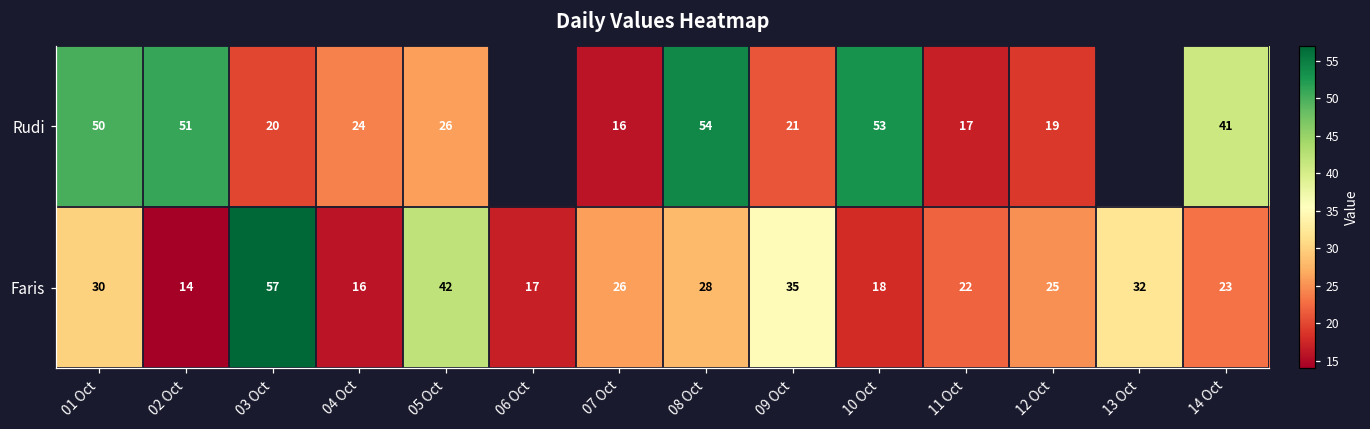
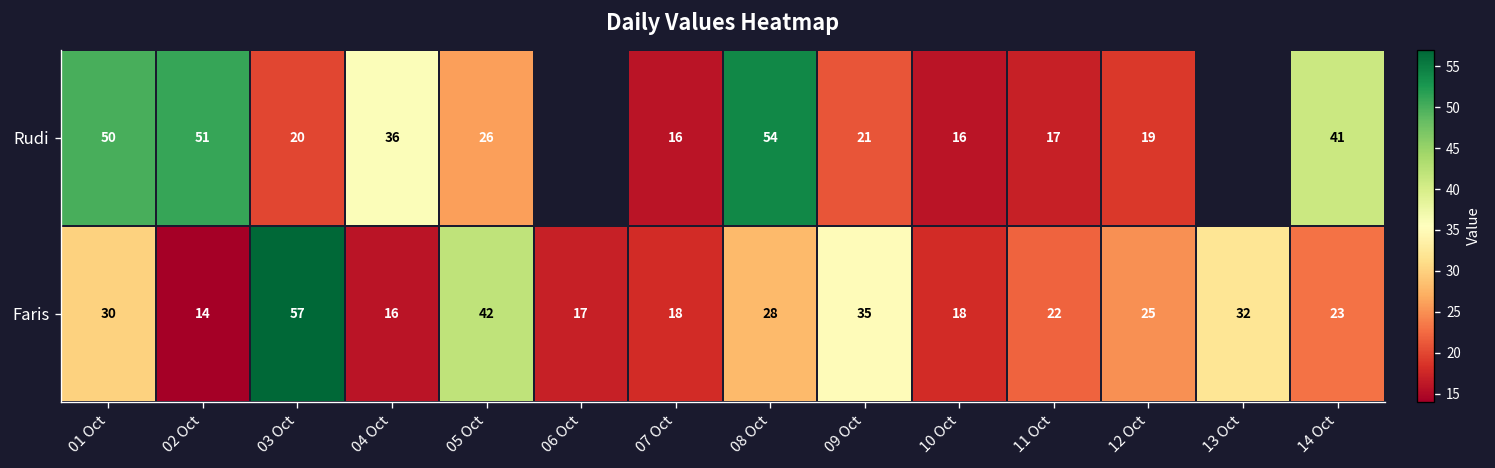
  {
    "Rudi": {
      "01 Oct": 50,
      "02 Oct": 51,
      "03 Oct": 20,
-     "04 Oct": 24,
+     "04 Oct": 36,
      "05 Oct": 26,
      "07 Oct": 16,
      "08 Oct": 54,
      "09 Oct": 21,
-     "10 Oct": 53,
+     "10 Oct": 16,
      "11 Oct": 17,
      "12 Oct": 19,
      "14 Oct": 41
    },
    "Faris": {
      "01 Oct": 30,
      "02 Oct": 14,
      "03 Oct": 57,
      "04 Oct": 16,
      "05 Oct": 42,
      "06 Oct": 17,
-     "07 Oct": 26,
+     "07 Oct": 18,
      "08 Oct": 28,
      "09 Oct": 35,
      "10 Oct": 18,
      "11 Oct": 22,
      "12 Oct": 25,
      "13 Oct": 32,
      "14 Oct": 23
    }
  }
